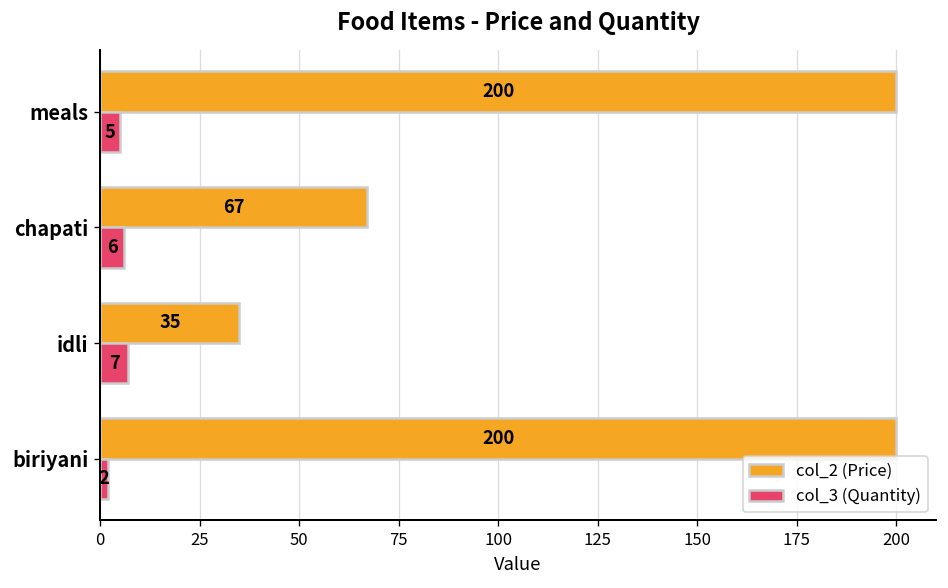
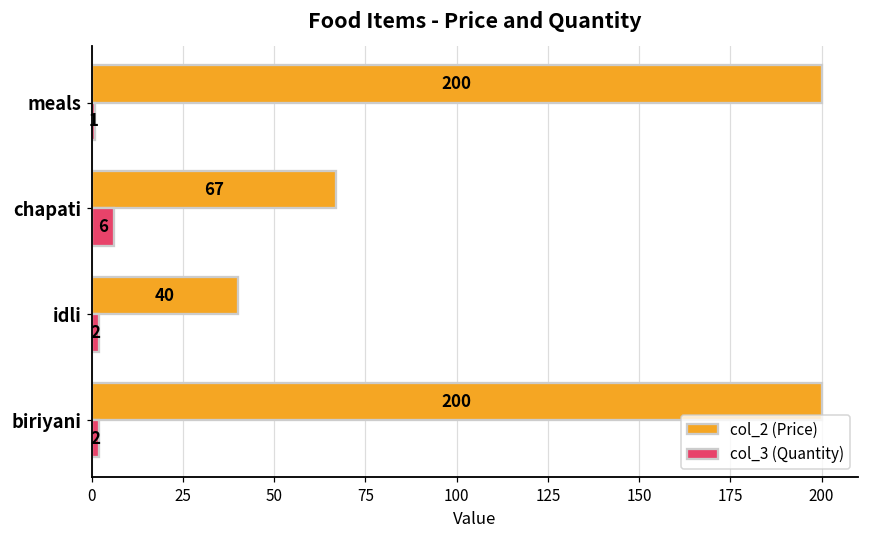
  {
    "col_2 (Price)": {
      "meals": 200,
      "chapati": 67,
-     "idli": 35,
+     "idli": 40,
      "biriyani": 200
    },
    "col_3 (Quantity)": {
-     "meals": 5,
+     "meals": 1,
      "chapati": 6,
-     "idli": 7,
+     "idli": 2,
      "biriyani": 2
    }
  }
